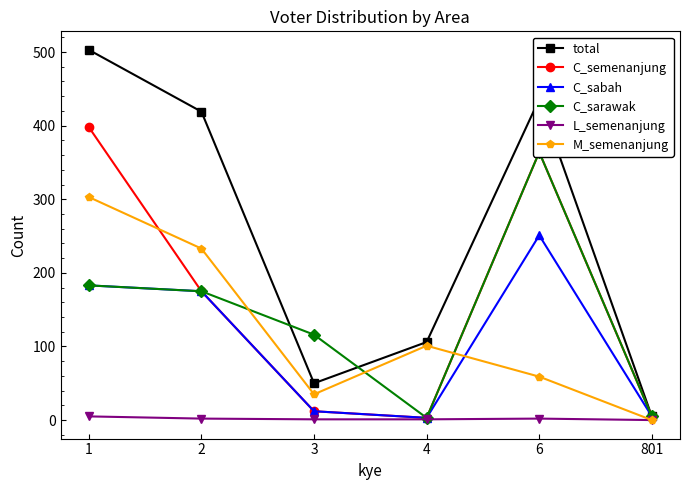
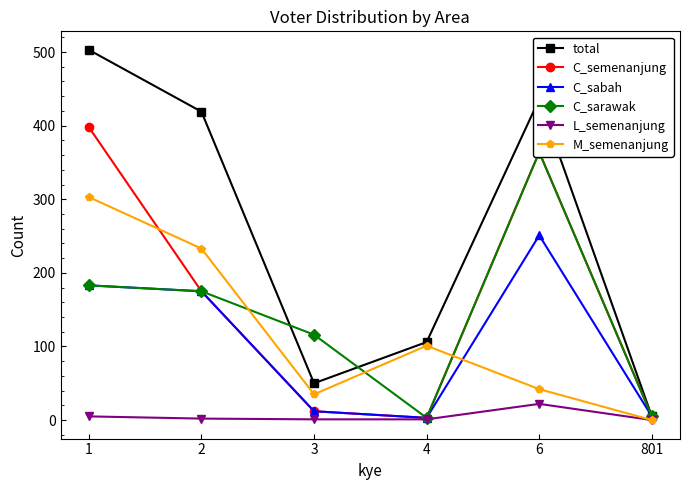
  {
    "total": {
      "1": 500,
      "2": 420,
      "3": 50,
      "4": 110
    },
    "C_semenanjung": {
      "1": 400
    },
    "C_sabah": {
      "6": 250
    },
    "C_sarawak": {
      "3": 120
    },
    "L_semenanjung": {
      "1": 10,
      "2": 0,
      "3": 0,
-     "6": 0
+     "6": 20
    },
    "M_semenanjung": {
      "1": 300,
      "2": 230,
      "3": 40,
      "4": 100,
-     "6": 60
+     "6": 40
    }
  }
